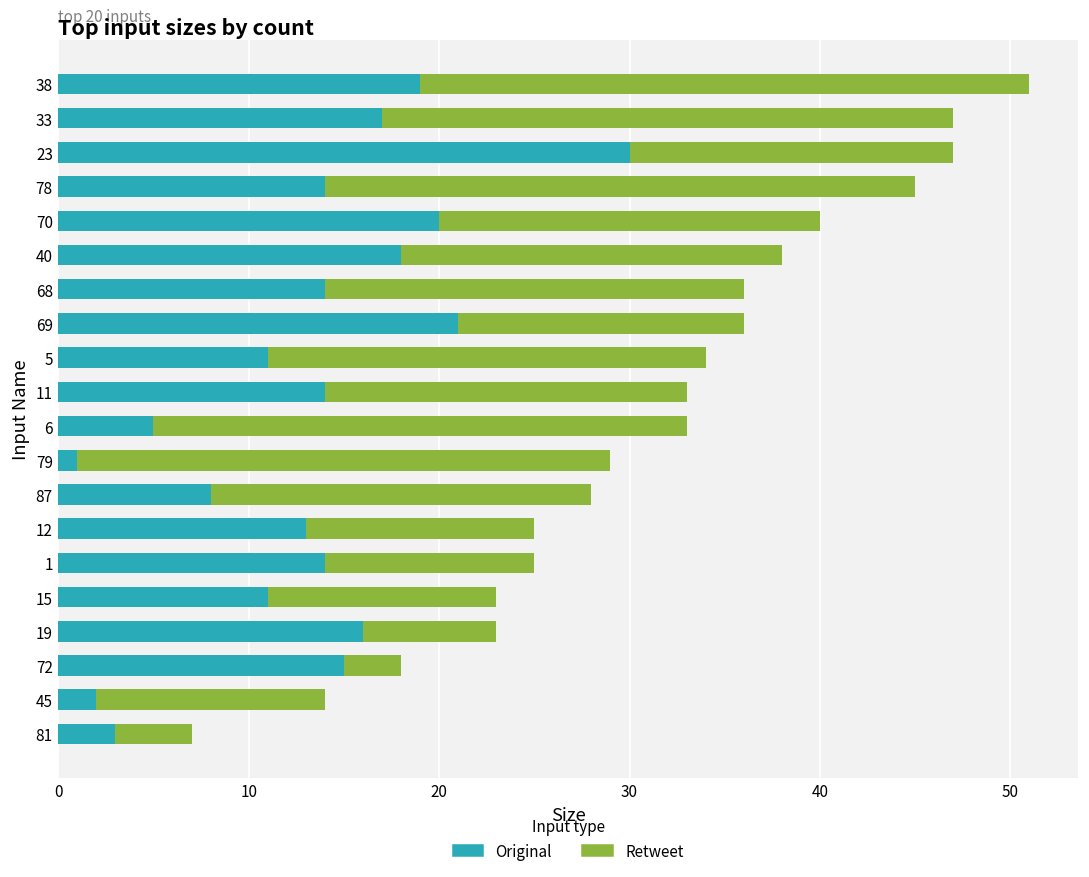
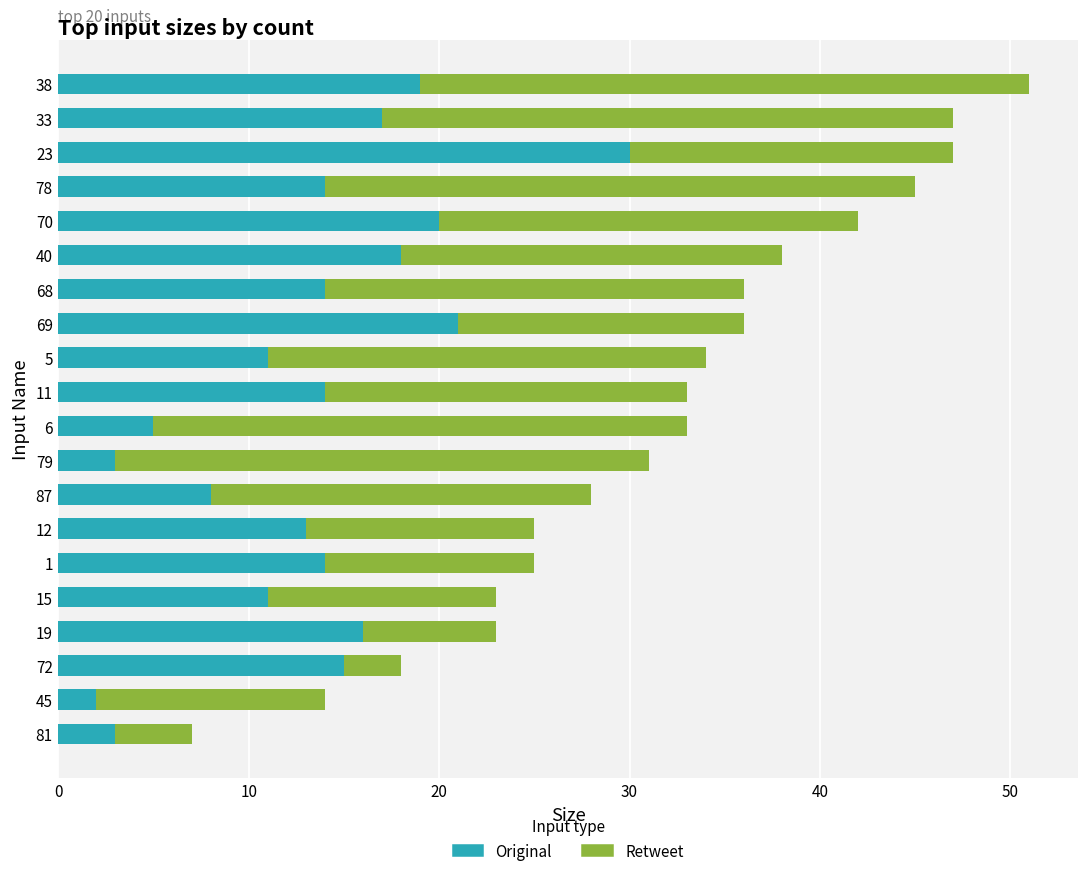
  {
    "Original": {
      "38": 19,
      "33": 17,
      "23": 30,
      "78": 14,
      "70": 20,
      "40": 18,
      "68": 14,
      "69": 21,
      "5": 11,
      "11": 14,
      "6": 5,
-     "79": 1,
+     "79": 3,
      "87": 8,
      "12": 13,
      "1": 14,
      "15": 11,
      "19": 16,
      "72": 15,
      "45": 2,
      "81": 3
    },
    "Retweet": {
      "38": 32,
      "33": 30,
      "23": 17,
      "78": 31,
-     "70": 20,
+     "70": 22,
      "40": 20,
      "68": 22,
      "69": 15,
      "5": 23,
      "11": 19,
      "6": 28,
      "79": 28,
      "87": 20,
      "12": 12,
      "1": 11,
      "15": 12,
      "19": 7,
      "72": 3,
      "45": 12,
      "81": 4
    }
  }
